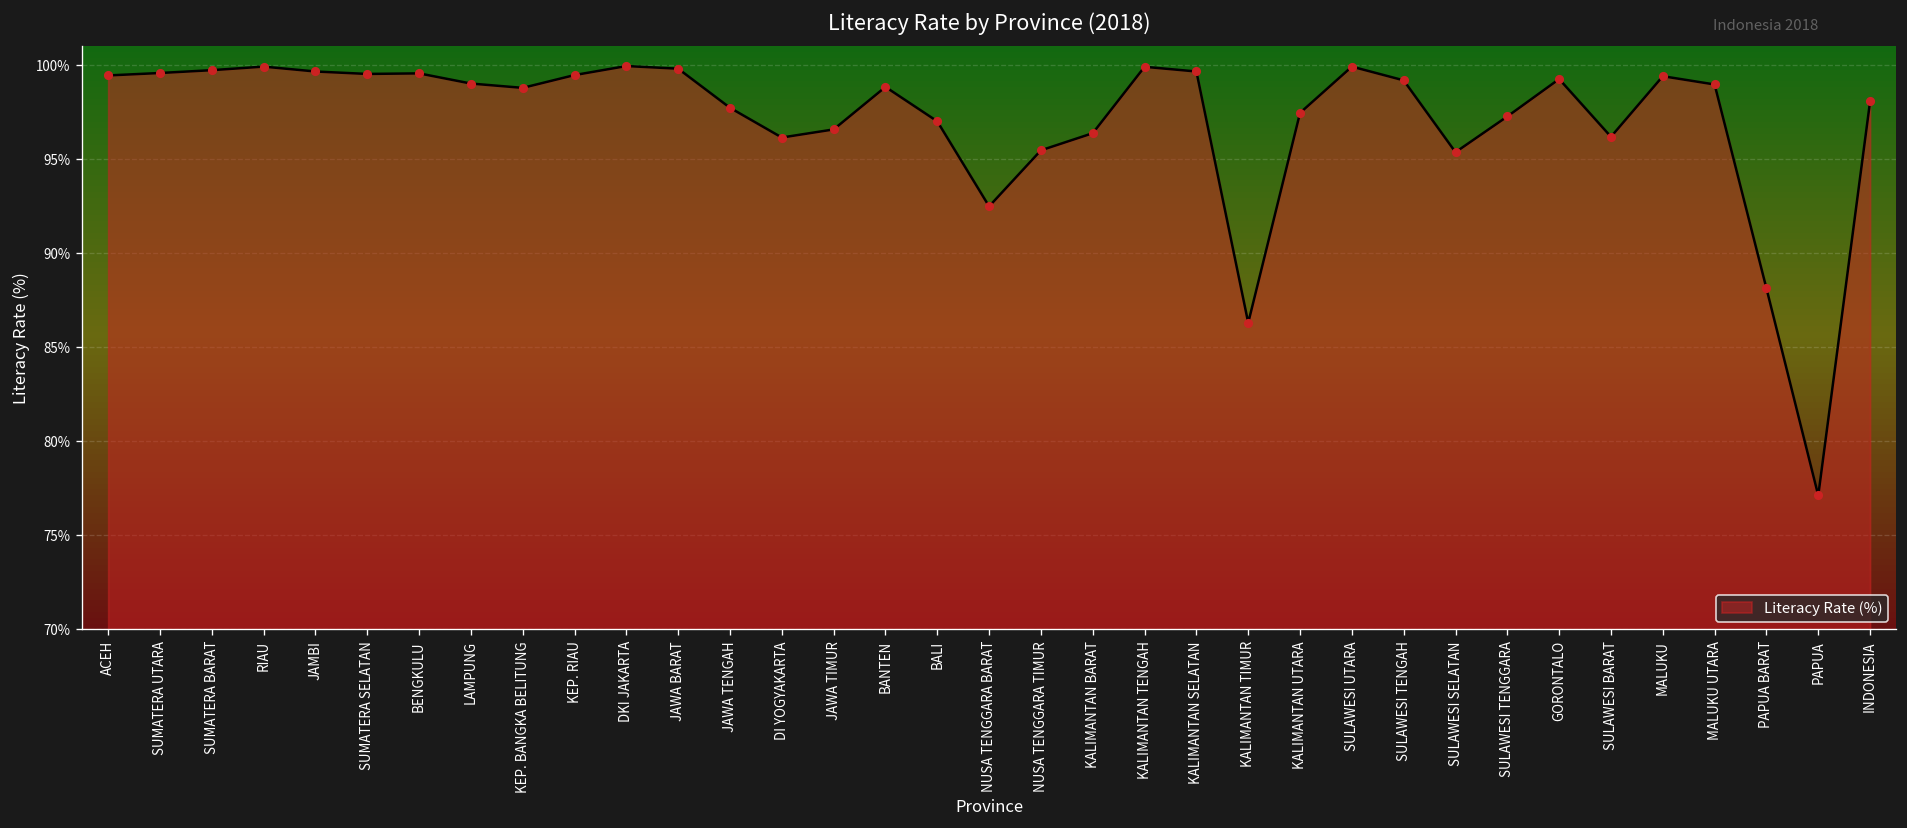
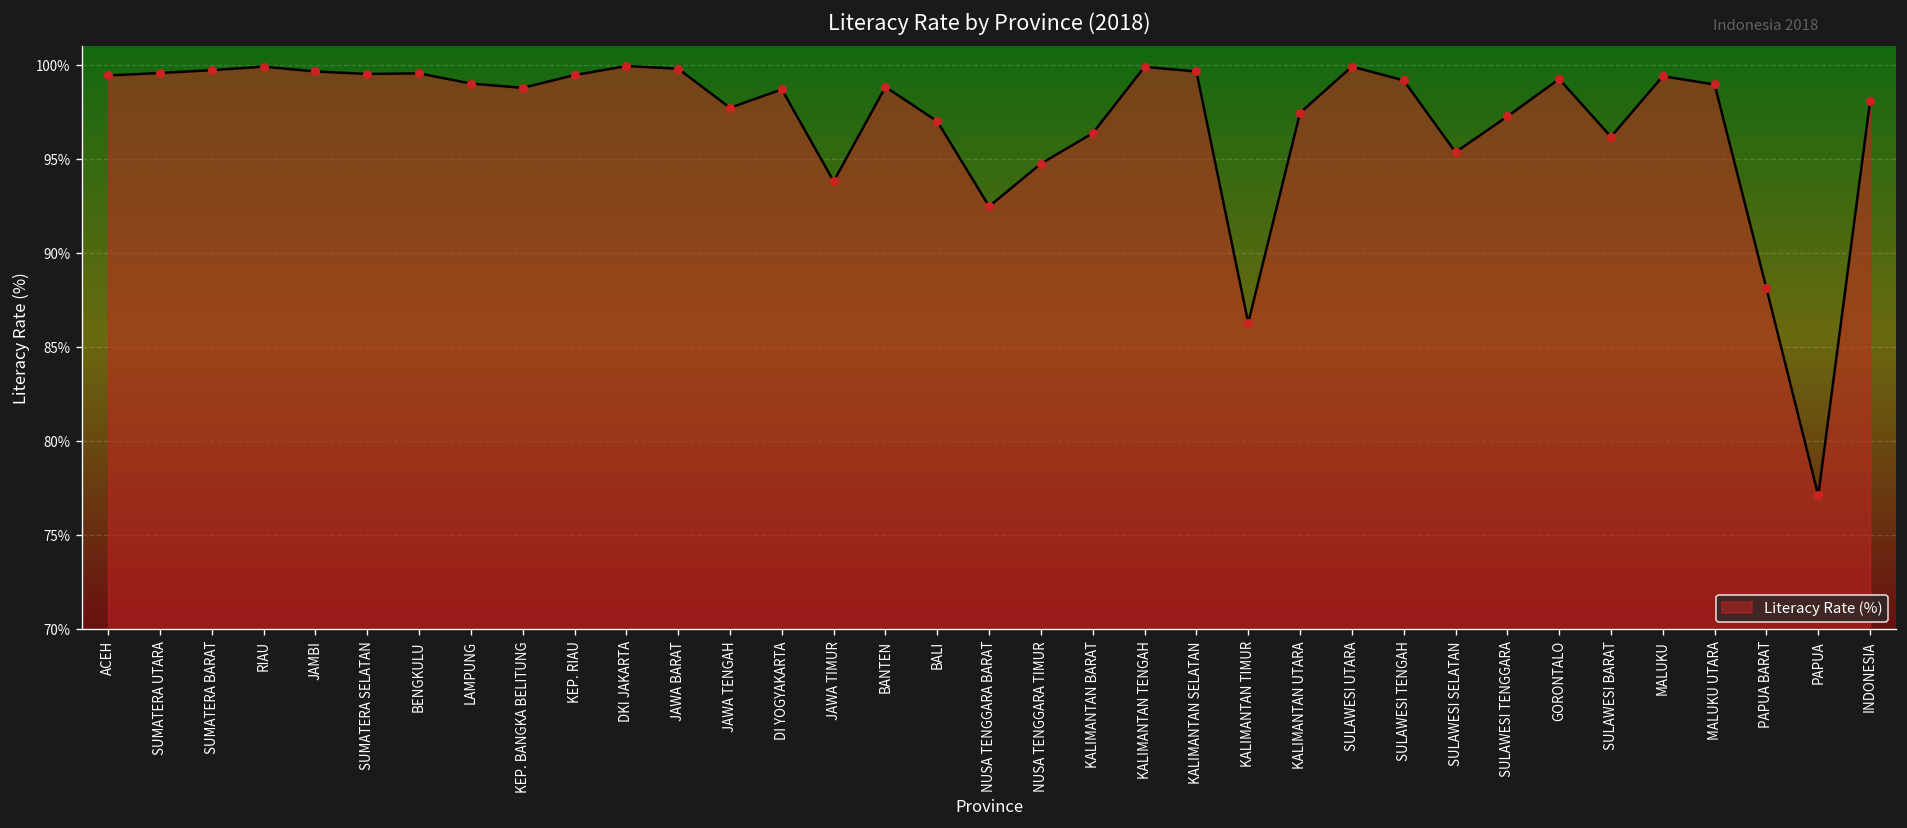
  {
    "ACEH": "99.5%",
    "SUMATERA UTARA": "99.6%",
    "SUMATERA BARAT": "99.7%",
    "RIAU": "99.9%",
    "JAMBI": "99.7%",
    "SUMATERA SELATAN": "99.5%",
    "BENGKULU": "99.6%",
    "LAMPUNG": "99.0%",
    "KEP. BANGKA BELITUNG": "98.8%",
    "KEP. RIAU": "99.5%",
    "DKI JAKARTA": "100.0%",
    "JAWA BARAT": "99.8%",
    "JAWA TENGAH": "97.7%",
-   "DI YOGYAKARTA": "96.2%",
-   "JAWA TIMUR": "96.6%",
+   "DI YOGYAKARTA": "98.7%",
+   "JAWA TIMUR": "93.8%",
    "BANTEN": "98.8%",
    "BALI": "97.0%",
    "NUSA TENGGARA BARAT": "92.5%",
-   "NUSA TENGGARA TIMUR": "95.5%",
+   "NUSA TENGGARA TIMUR": "94.8%",
    "KALIMANTAN BARAT": "96.4%",
    "KALIMANTAN TENGAH": "99.9%",
    "KALIMANTAN SELATAN": "99.7%",
    "KALIMANTAN TIMUR": "86.3%",
    "KALIMANTAN UTARA": "97.5%",
    "SULAWESI UTARA": "99.9%",
    "SULAWESI TENGAH": "99.2%",
    "SULAWESI SELATAN": "95.4%",
    "SULAWESI TENGGARA": "97.3%",
    "GORONTALO": "99.3%",
    "SULAWESI BARAT": "96.2%",
    "MALUKU": "99.4%",
    "MALUKU UTARA": "99.0%",
    "PAPUA BARAT": "88.1%",
    "PAPUA": "77.1%",
    "INDONESIA": "98.1%"
  }
